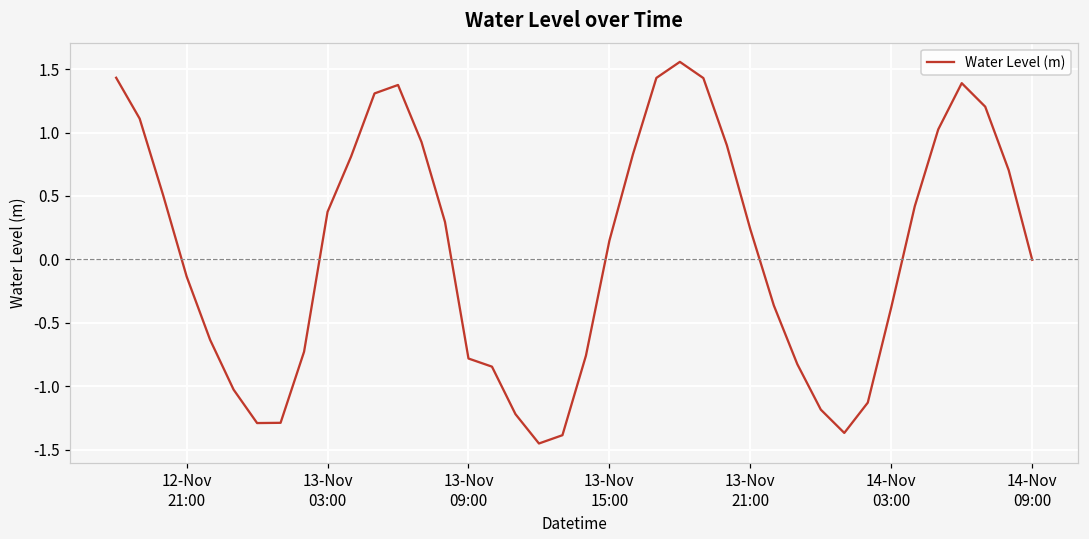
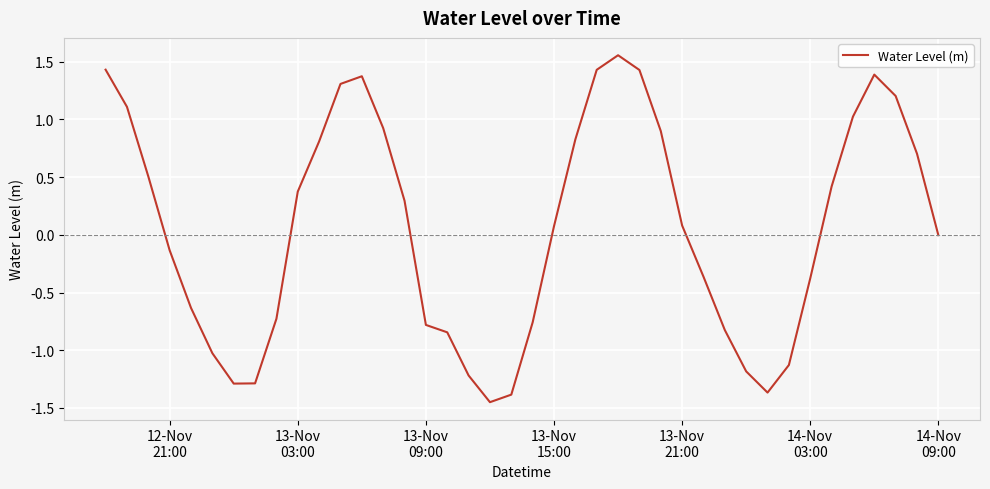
  {
    "12-Nov 21:00": -0.13,
    "13-Nov 03:00": 0.38,
    "13-Nov 09:00": -0.78,
-   "13-Nov 15:00": 0.15,
-   "13-Nov 21:00": 0.24,
+   "13-Nov 15:00": 0.08,
+   "13-Nov 21:00": 0.08,
    "14-Nov 03:00": -0.38,
    "14-Nov 09:00": 0.00
  }
